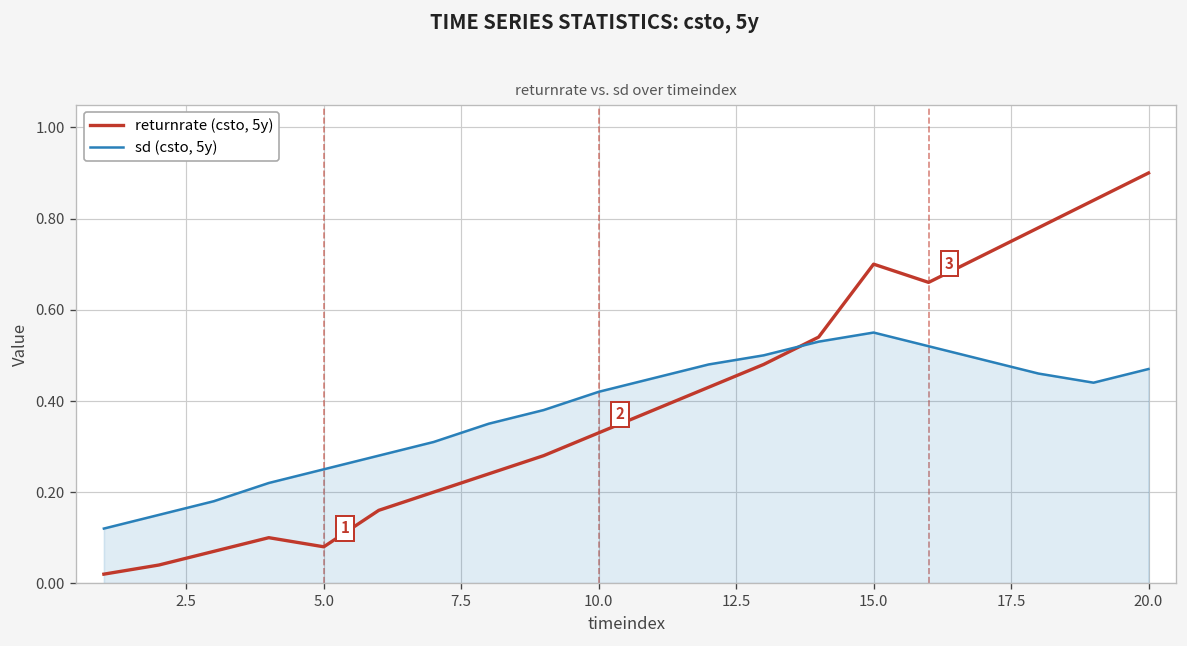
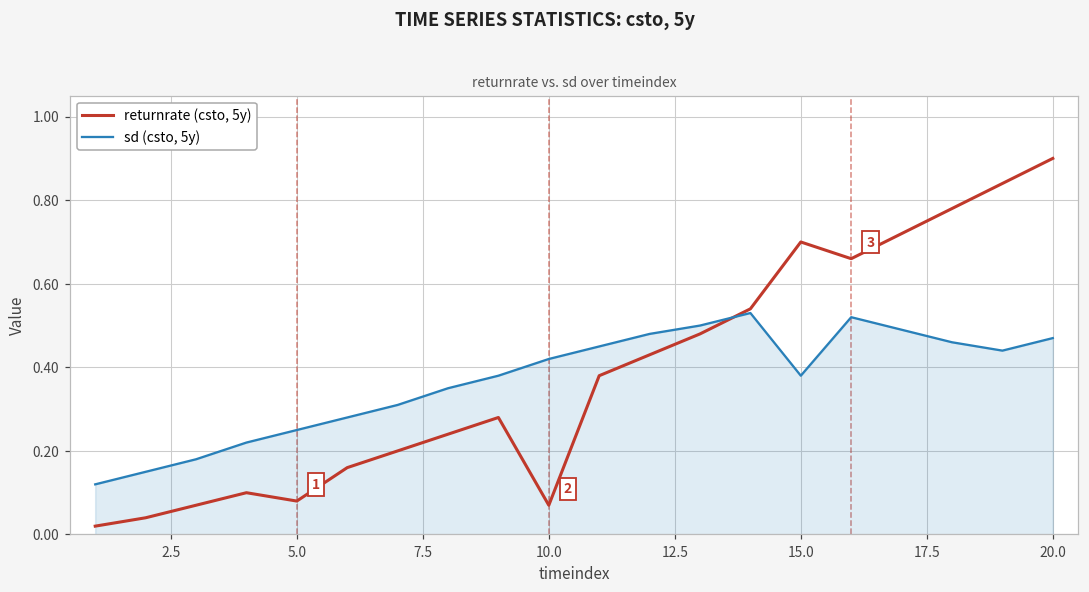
  {
    "returnrate (csto, 5y)": {
-     "10.0": 0.33,
+     "10.0": 0.07,
      "15.0": 0.70,
      "20.0": 0.90
    },
    "sd (csto, 5y)": {
      "5.0": 0.25,
      "10.0": 0.42,
-     "15.0": 0.55,
+     "15.0": 0.38,
      "20.0": 0.47
    }
  }
